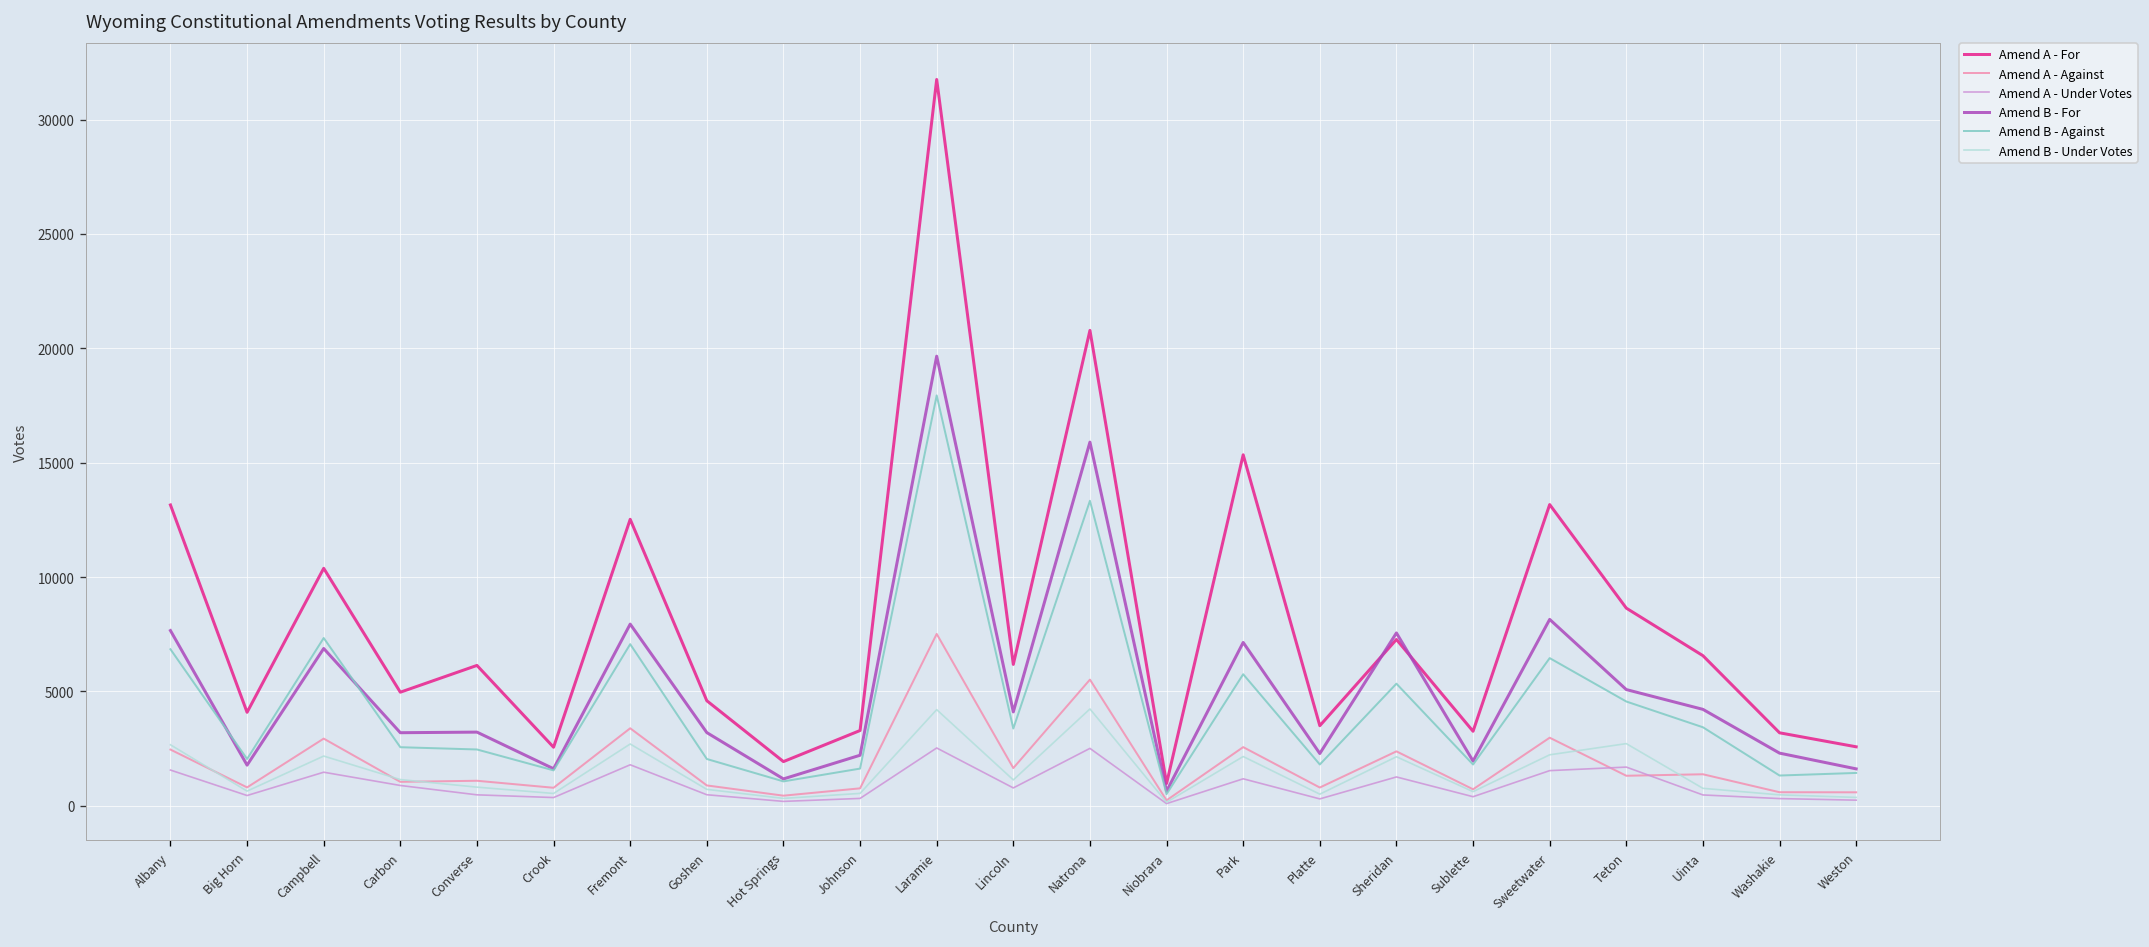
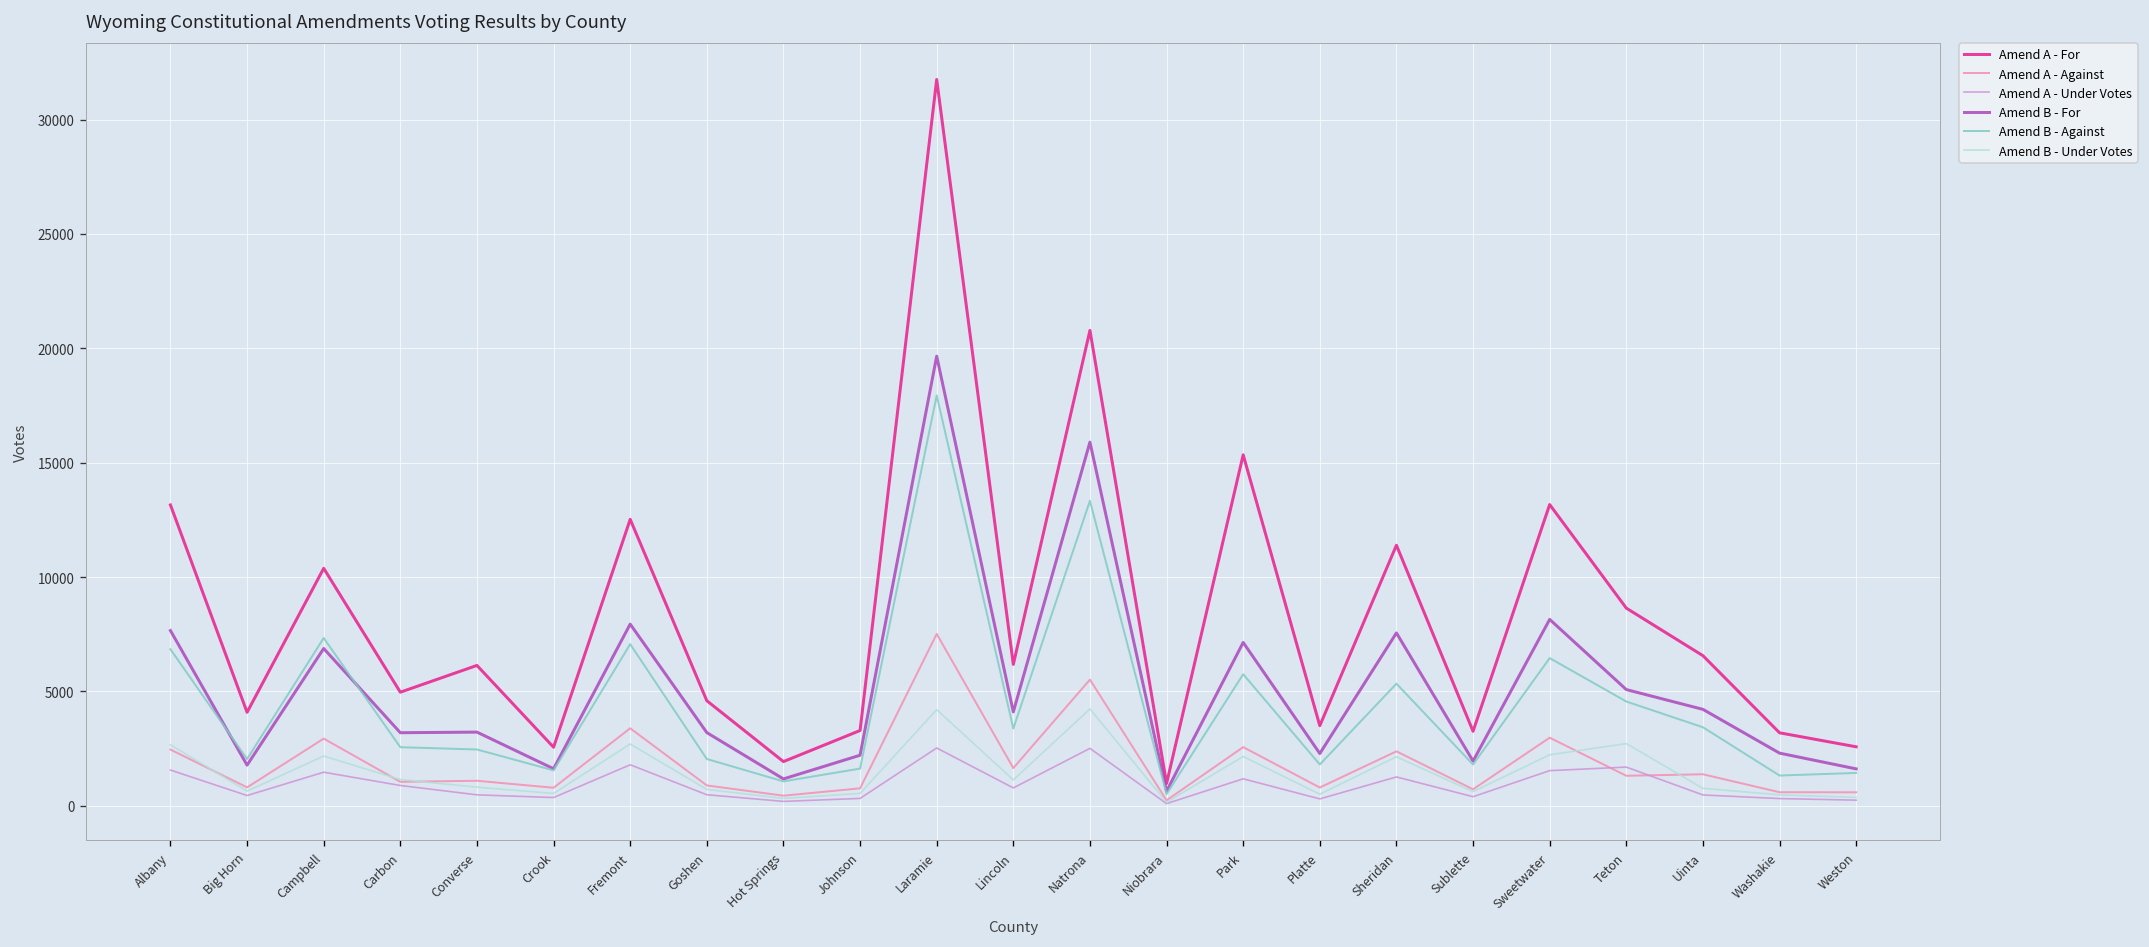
  {
    "Amend A - For": {
      "Albany": 13200,
      "Big Horn": 4100,
      "Campbell": 10400,
      "Carbon": 5000,
      "Converse": 6100,
      "Crook": 2600,
      "Fremont": 12500,
      "Goshen": 4600,
      "Hot Springs": 1900,
      "Johnson": 3300,
      "Laramie": 31800,
      "Lincoln": 6200,
      "Natrona": 20800,
      "Niobrara": 1000,
      "Park": 15300,
      "Platte": 3500,
-     "Sheridan": 7300,
+     "Sheridan": 11400,
      "Sublette": 3300,
      "Sweetwater": 13200,
      "Teton": 8600,
      "Uinta": 6600,
      "Washakie": 3200,
      "Weston": 2600
    },
    "Amend B - For": {
      "Albany": 7700,
      "Big Horn": 1800,
      "Campbell": 6900,
      "Carbon": 3200,
      "Converse": 3200,
      "Fremont": 7900,
      "Goshen": 3200,
      "Johnson": 2200,
      "Laramie": 19700,
      "Lincoln": 4100,
      "Natrona": 15900,
      "Park": 7100,
      "Platte": 2300,
      "Sheridan": 7600,
      "Sublette": 2000,
      "Sweetwater": 8100,
      "Teton": 5100,
      "Uinta": 4200,
      "Washakie": 2300,
      "Weston": 1600
    }
  }
